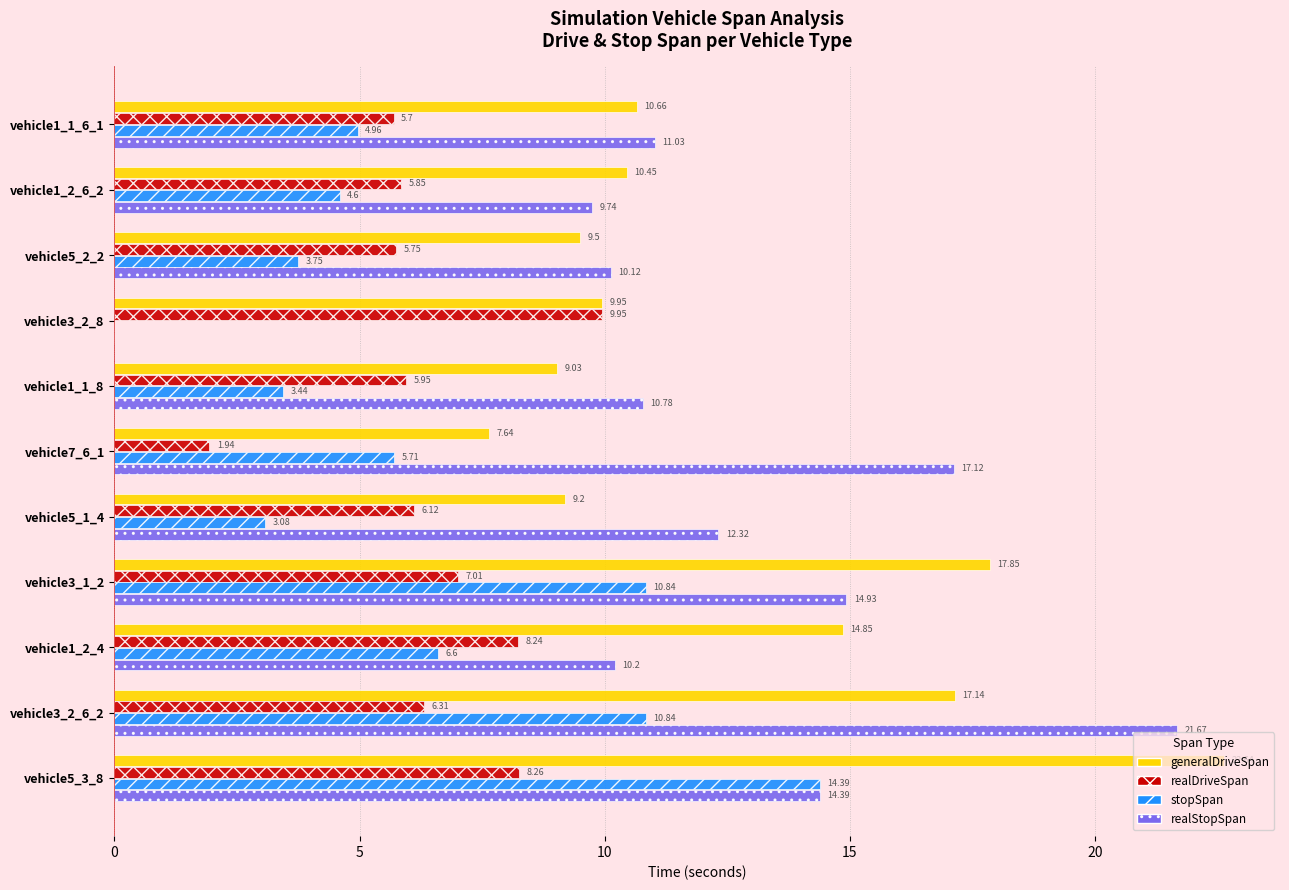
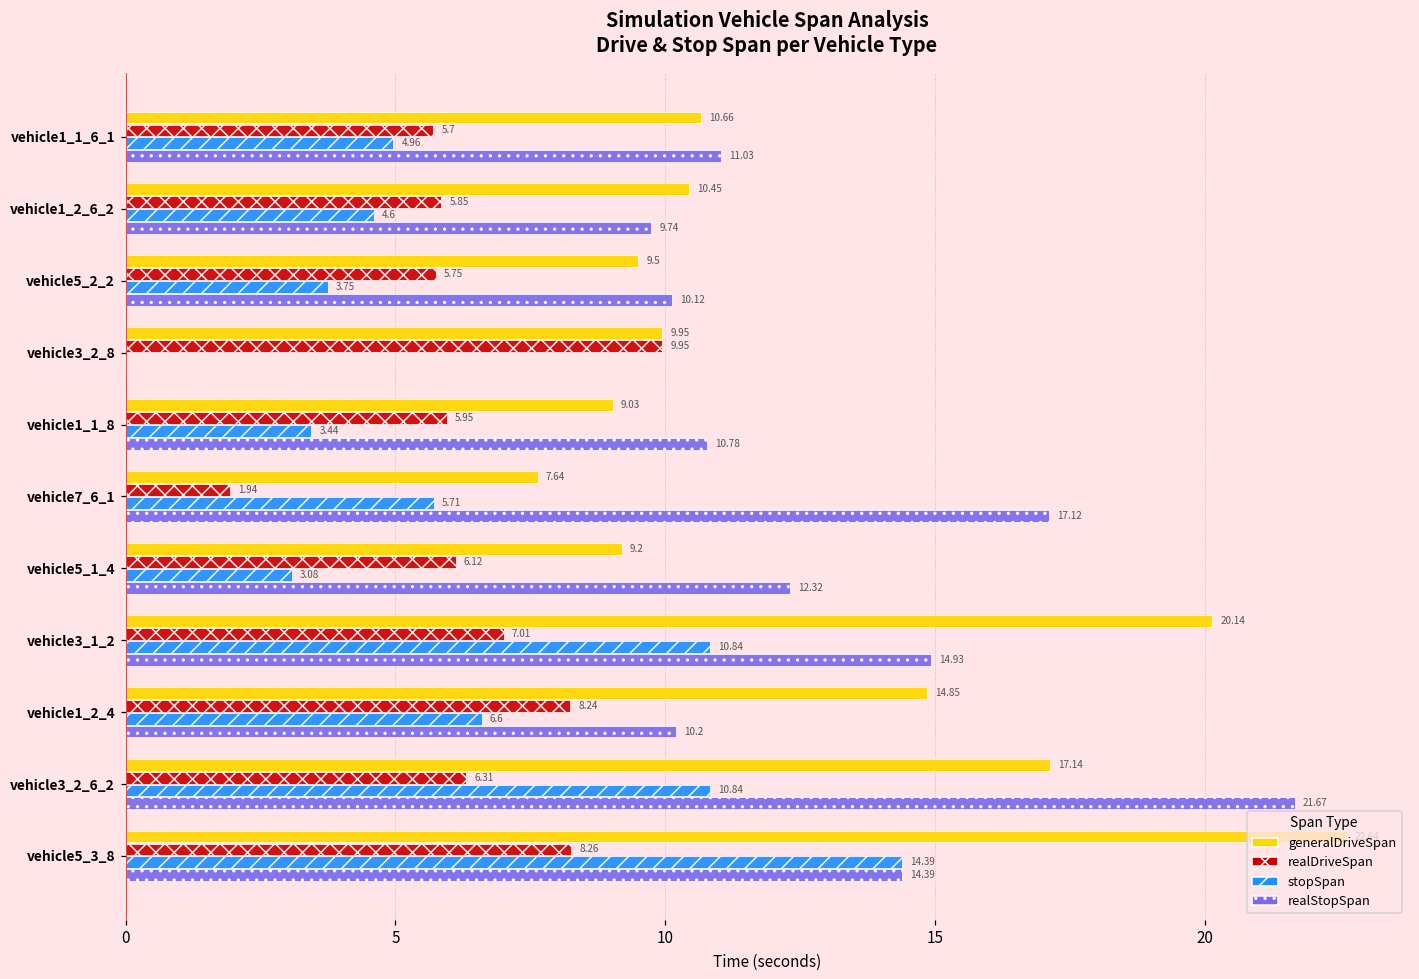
  {
    "generalDriveSpan": {
      "vehicle1_1_6_1": 10.66,
      "vehicle1_2_6_2": 10.45,
      "vehicle5_2_2": 9.5,
      "vehicle3_2_8": 9.95,
      "vehicle1_1_8": 9.03,
      "vehicle7_6_1": 7.64,
      "vehicle5_1_4": 9.2,
-     "vehicle3_1_2": 17.85,
+     "vehicle3_1_2": 20.14,
      "vehicle1_2_4": 14.85,
      "vehicle3_2_6_2": 17.14
    },
    "realDriveSpan": {
      "vehicle1_1_6_1": 5.7,
      "vehicle1_2_6_2": 5.85,
      "vehicle5_2_2": 5.75,
      "vehicle3_2_8": 9.95,
      "vehicle1_1_8": 5.95,
      "vehicle7_6_1": 1.94,
      "vehicle5_1_4": 6.12,
      "vehicle3_1_2": 7.01,
      "vehicle1_2_4": 8.24,
      "vehicle3_2_6_2": 6.31,
      "vehicle5_3_8": 8.26
    },
    "stopSpan": {
      "vehicle1_1_6_1": 4.96,
      "vehicle1_2_6_2": 4.6,
      "vehicle5_2_2": 3.75,
      "vehicle1_1_8": 3.44,
      "vehicle7_6_1": 5.71,
      "vehicle5_1_4": 3.08,
      "vehicle3_1_2": 10.84,
      "vehicle1_2_4": 6.6,
      "vehicle3_2_6_2": 10.84,
      "vehicle5_3_8": 14.39
    },
    "realStopSpan": {
      "vehicle1_1_6_1": 11.03,
      "vehicle1_2_6_2": 9.74,
      "vehicle5_2_2": 10.12,
      "vehicle1_1_8": 10.78,
      "vehicle7_6_1": 17.12,
      "vehicle5_1_4": 12.32,
      "vehicle3_1_2": 14.93,
      "vehicle1_2_4": 10.2,
      "vehicle5_3_8": 14.39
    }
  }
